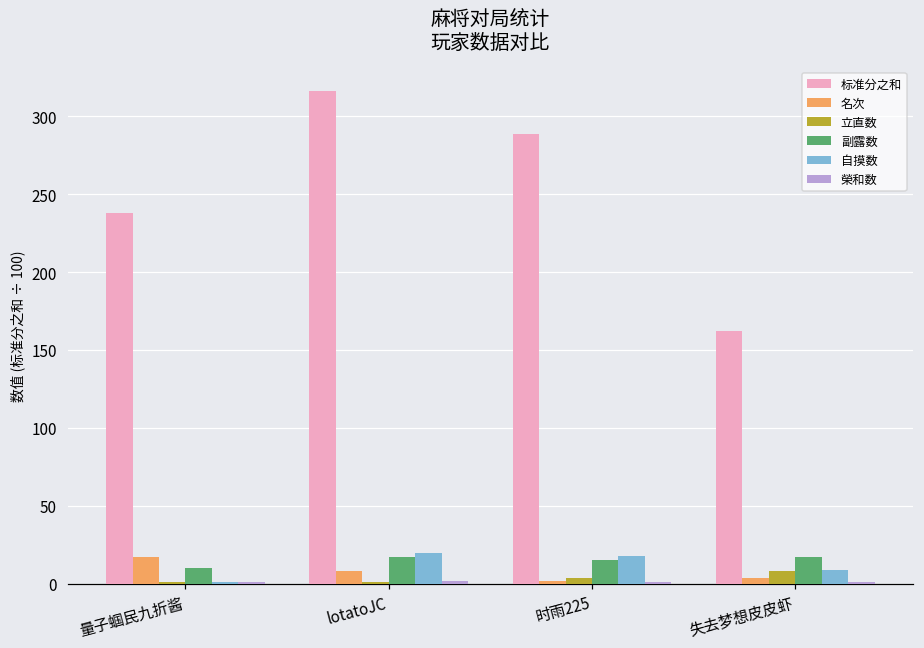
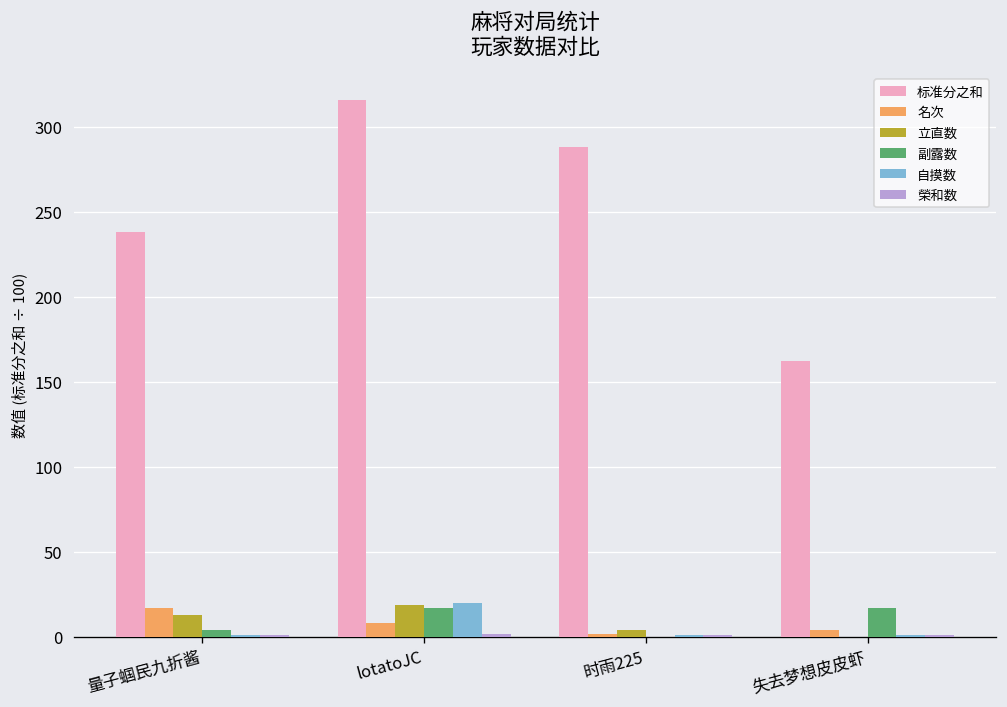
  {
    "标准分之和": {
      "量子蝈民九折酱": 238,
      "lotatoJC": 316,
      "时雨225": 288,
      "失去梦想皮皮虾": 162
    },
    "名次": {
      "量子蝈民九折酱": 17,
      "lotatoJC": 8,
      "时雨225": 2,
      "失去梦想皮皮虾": 4
    },
    "立直数": {
-     "量子蝈民九折酱": 1,
-     "lotatoJC": 1,
+     "量子蝈民九折酱": 13,
+     "lotatoJC": 19,
      "时雨225": 4,
-     "失去梦想皮皮虾": 8
+     "失去梦想皮皮虾": 0
    },
    "副露数": {
-     "量子蝈民九折酱": 10,
+     "量子蝈民九折酱": 4,
      "lotatoJC": 17,
-     "时雨225": 15,
+     "时雨225": 0,
      "失去梦想皮皮虾": 17
    },
    "自摸数": {
      "lotatoJC": 20,
-     "时雨225": 18,
-     "失去梦想皮皮虾": 9
+     "时雨225": 1,
+     "失去梦想皮皮虾": 1
    },
    "榮和数": {
      "lotatoJC": 2
    }
  }
